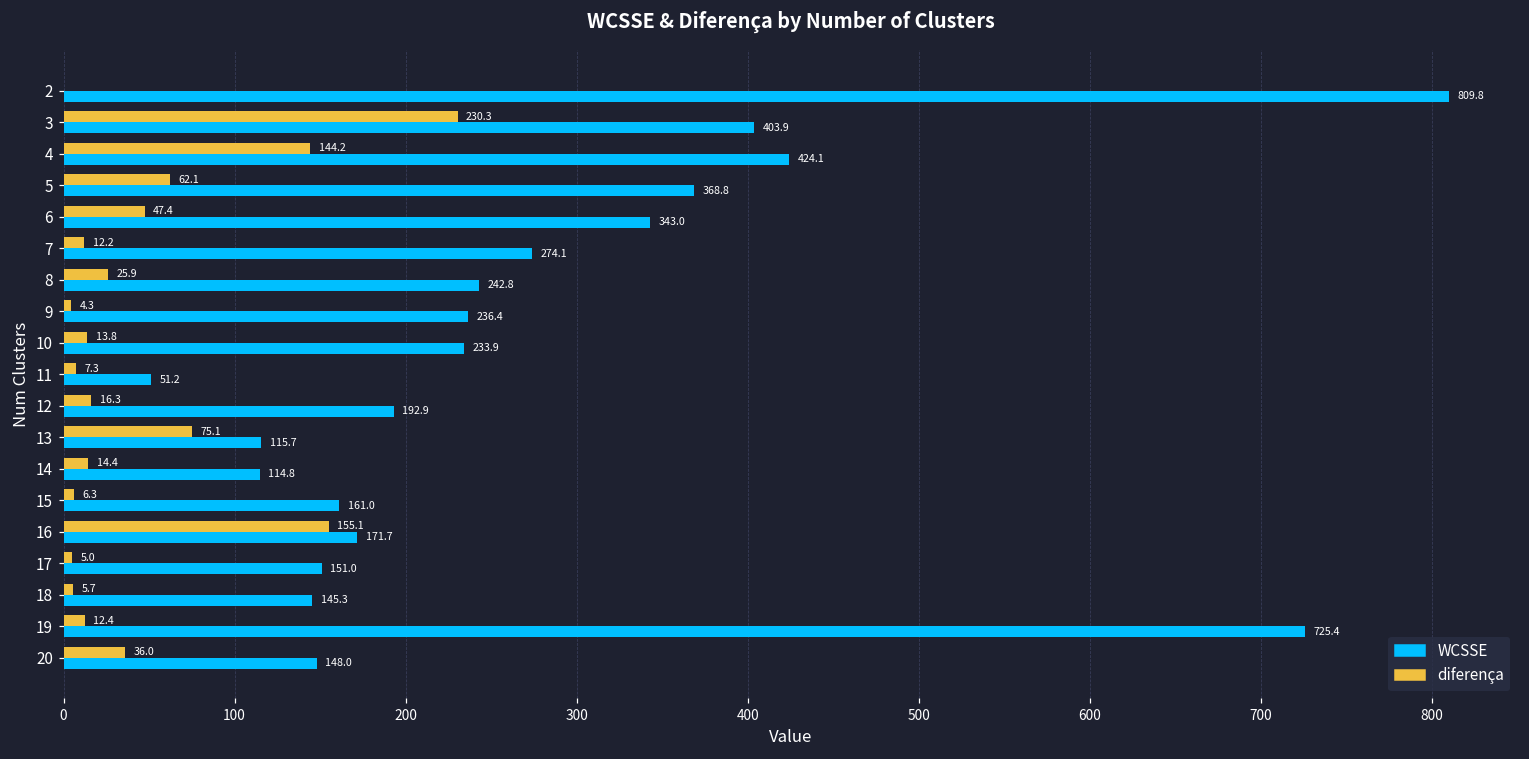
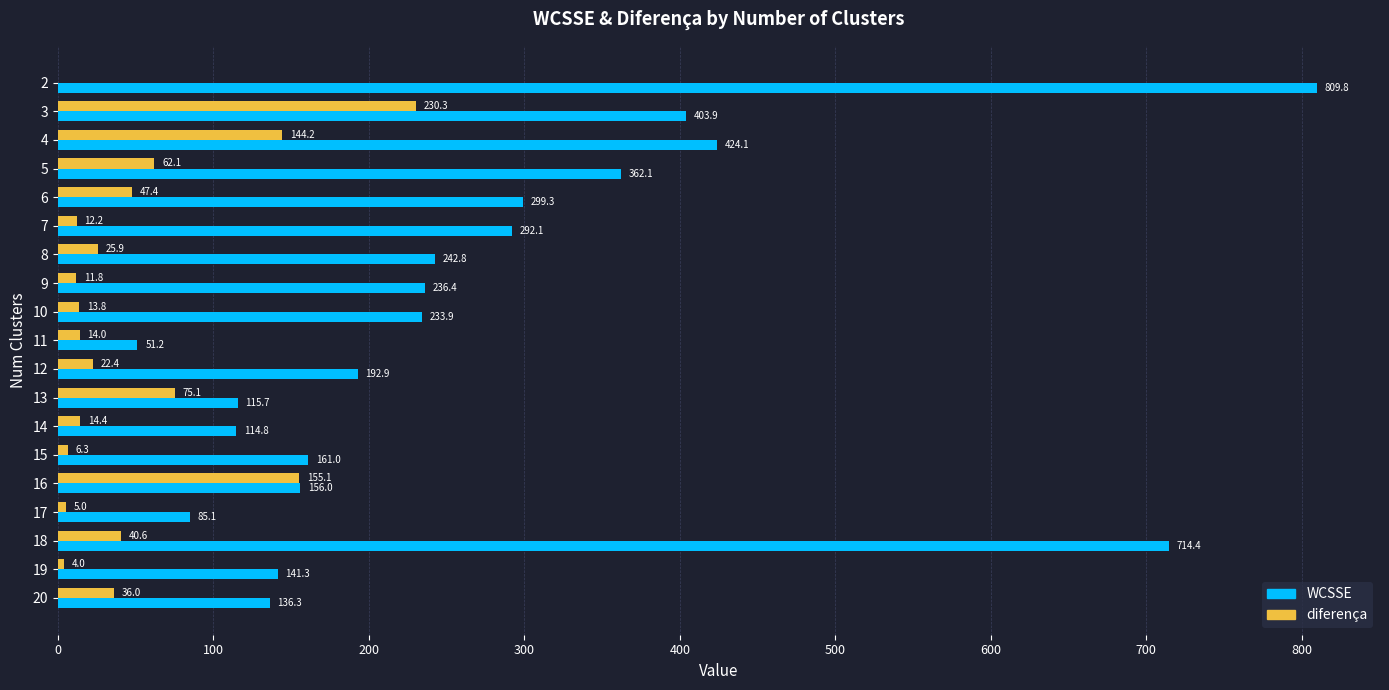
  {
    "WCSSE": {
      "2": 809.8,
      "3": 403.9,
      "4": 424.1,
-     "5": 368.8,
-     "6": 343.0,
-     "7": 274.1,
+     "5": 362.1,
+     "6": 299.3,
+     "7": 292.1,
      "8": 242.8,
      "9": 236.4,
      "10": 233.9,
      "11": 51.2,
      "12": 192.9,
      "13": 115.7,
      "14": 114.8,
      "15": 161.0,
-     "16": 171.7,
-     "17": 151.0,
-     "18": 145.3,
-     "19": 725.4,
-     "20": 148.0
+     "16": 156.0,
+     "17": 85.1,
+     "18": 714.4,
+     "19": 141.3,
+     "20": 136.3
    },
    "diferença": {
      "3": 230.3,
      "4": 144.2,
      "5": 62.1,
      "6": 47.4,
      "7": 12.2,
      "8": 25.9,
-     "9": 4.3,
+     "9": 11.8,
      "10": 13.8,
-     "11": 7.3,
-     "12": 16.3,
+     "11": 14.0,
+     "12": 22.4,
      "13": 75.1,
      "14": 14.4,
      "15": 6.3,
      "16": 155.1,
      "17": 5.0,
-     "18": 5.7,
-     "19": 12.4,
+     "18": 40.6,
+     "19": 4.0,
      "20": 36.0
    }
  }
